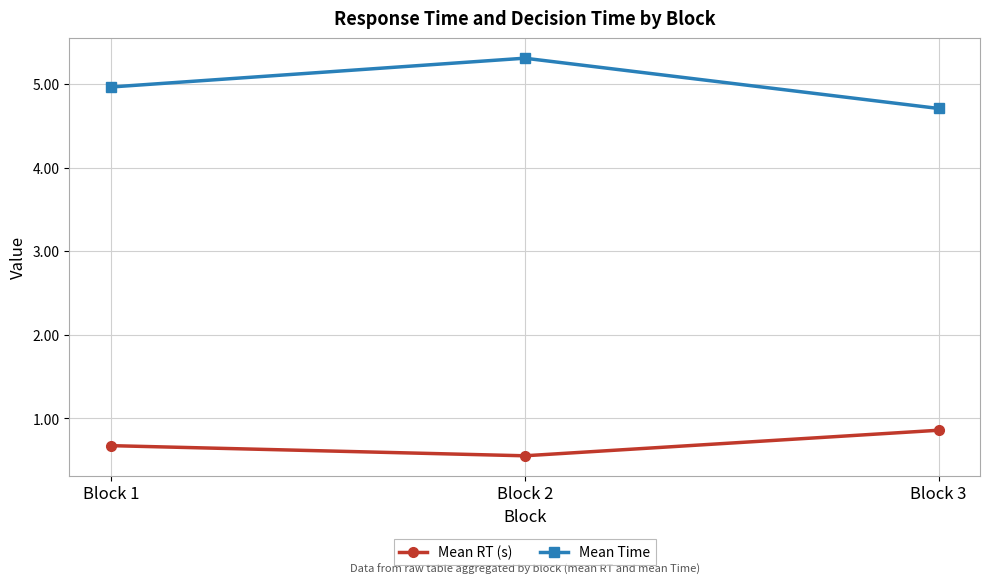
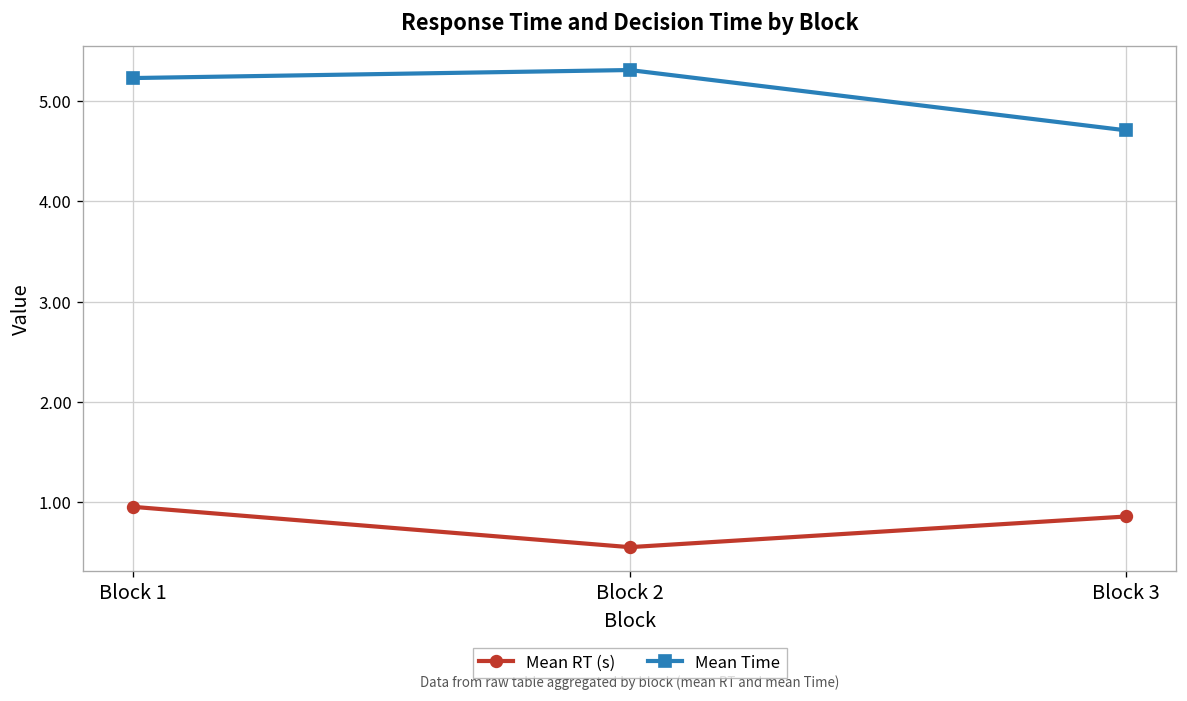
  {
    "Mean RT (s)": {
-     "Block 1": 0.7,
+     "Block 1": 1.0,
      "Block 2": 0.6,
      "Block 3": 0.9
    },
    "Mean Time": {
-     "Block 1": 5.0,
+     "Block 1": 5.2,
      "Block 2": 5.3,
      "Block 3": 4.7
    }
  }
